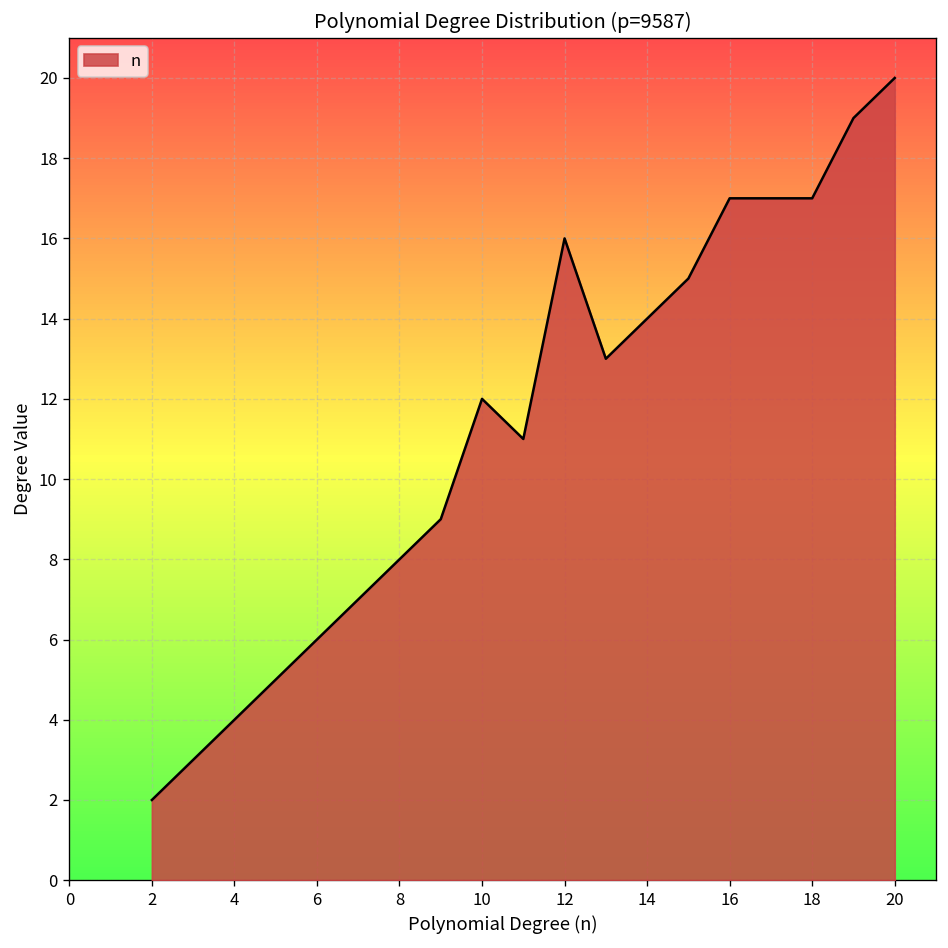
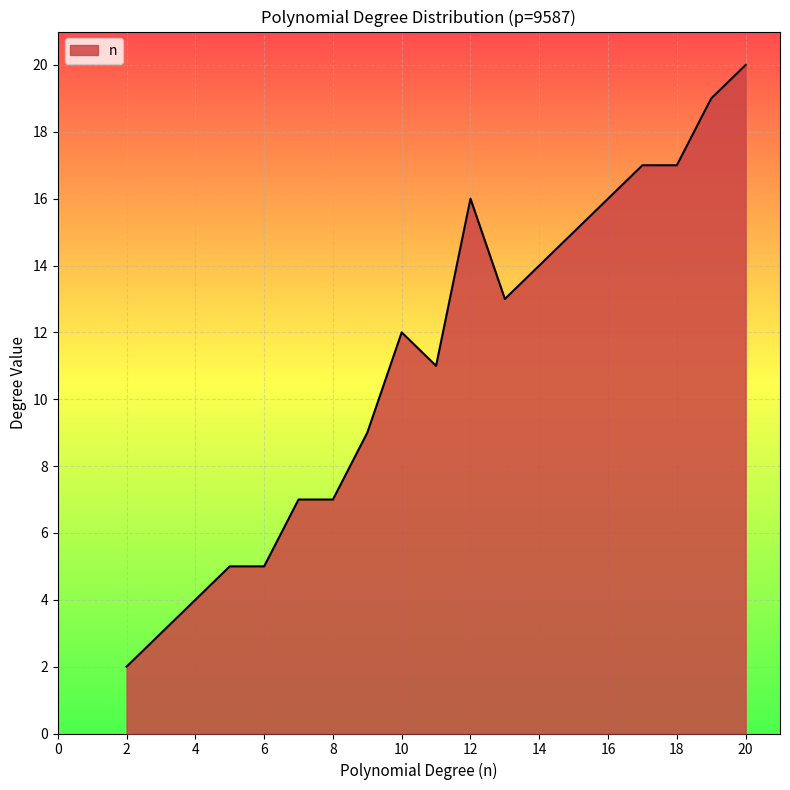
  {
    "2": 2,
    "4": 4,
-   "6": 6,
-   "8": 8,
+   "6": 5,
+   "8": 7,
    "10": 12,
    "12": 16,
    "14": 14,
-   "16": 17,
+   "16": 16,
    "18": 17,
    "20": 20
  }
